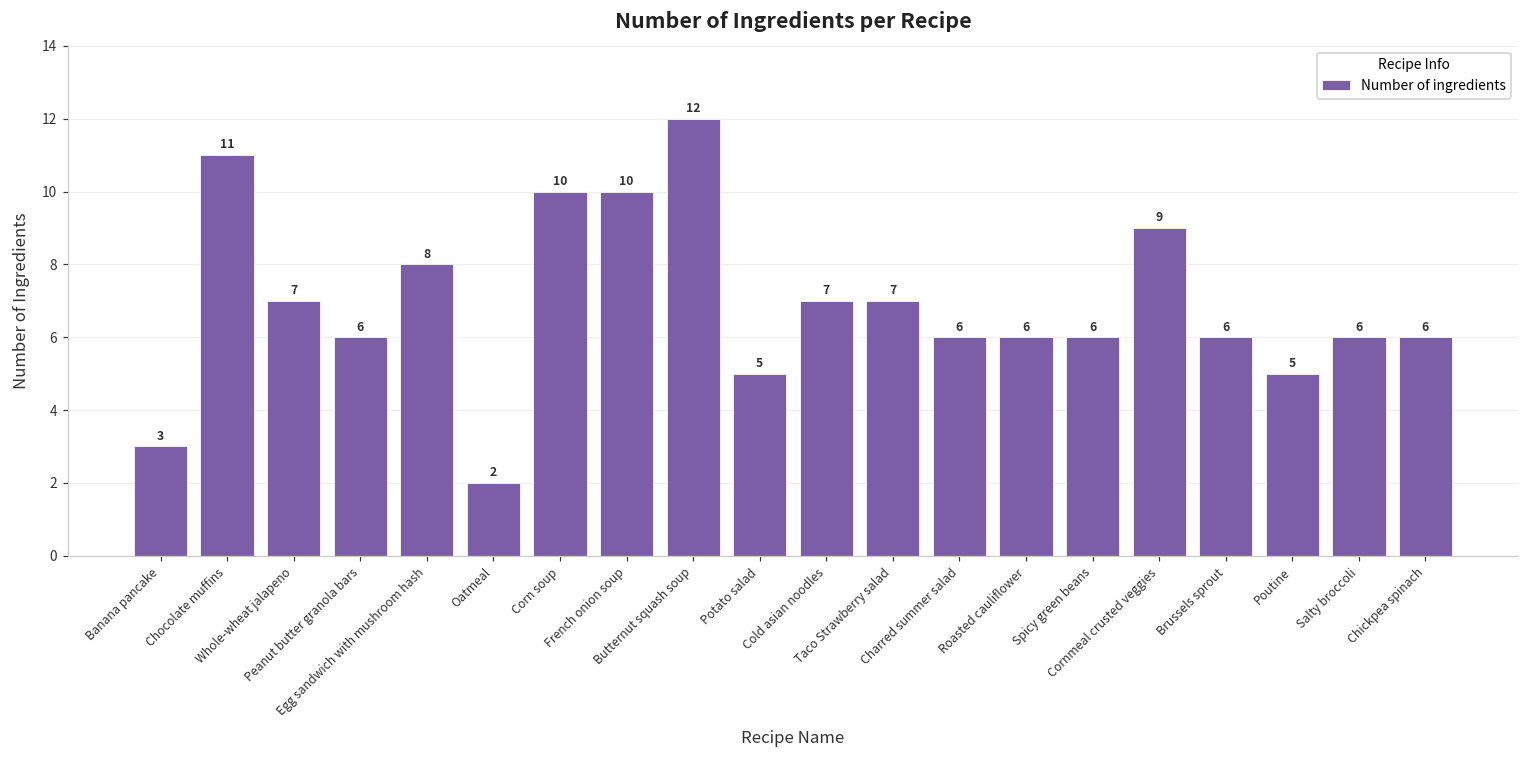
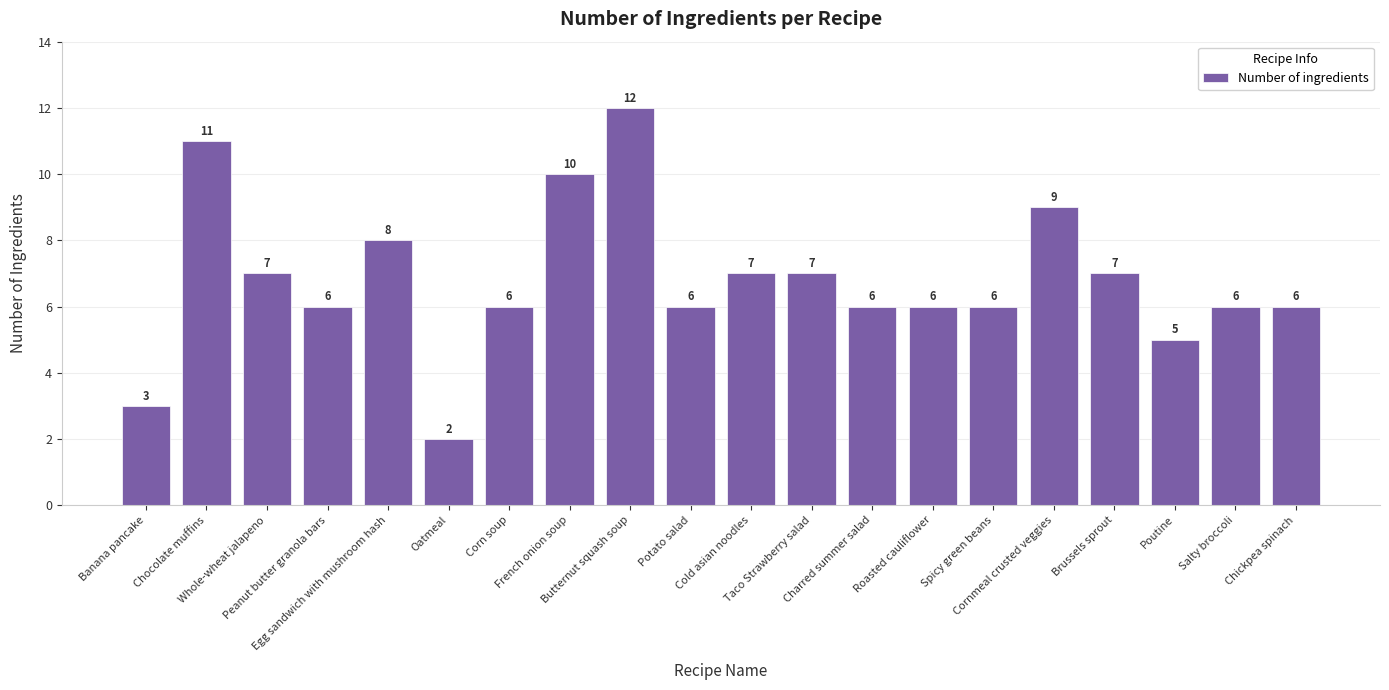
  {
    "Banana pancake": 3,
    "Chocolate muffins": 11,
    "Whole-wheat jalapeno": 7,
    "Peanut butter granola bars": 6,
    "Egg sandwich with mushroom hash": 8,
    "Oatmeal": 2,
-   "Corn soup": 10,
+   "Corn soup": 6,
    "French onion soup": 10,
    "Butternut squash soup": 12,
-   "Potato salad": 5,
+   "Potato salad": 6,
    "Cold asian noodles": 7,
    "Taco Strawberry salad": 7,
    "Charred summer salad": 6,
    "Roasted cauliflower": 6,
    "Spicy green beans": 6,
    "Cornmeal crusted veggies": 9,
-   "Brussels sprout": 6,
+   "Brussels sprout": 7,
    "Poutine": 5,
    "Salty broccoli": 6,
    "Chickpea spinach": 6
  }
